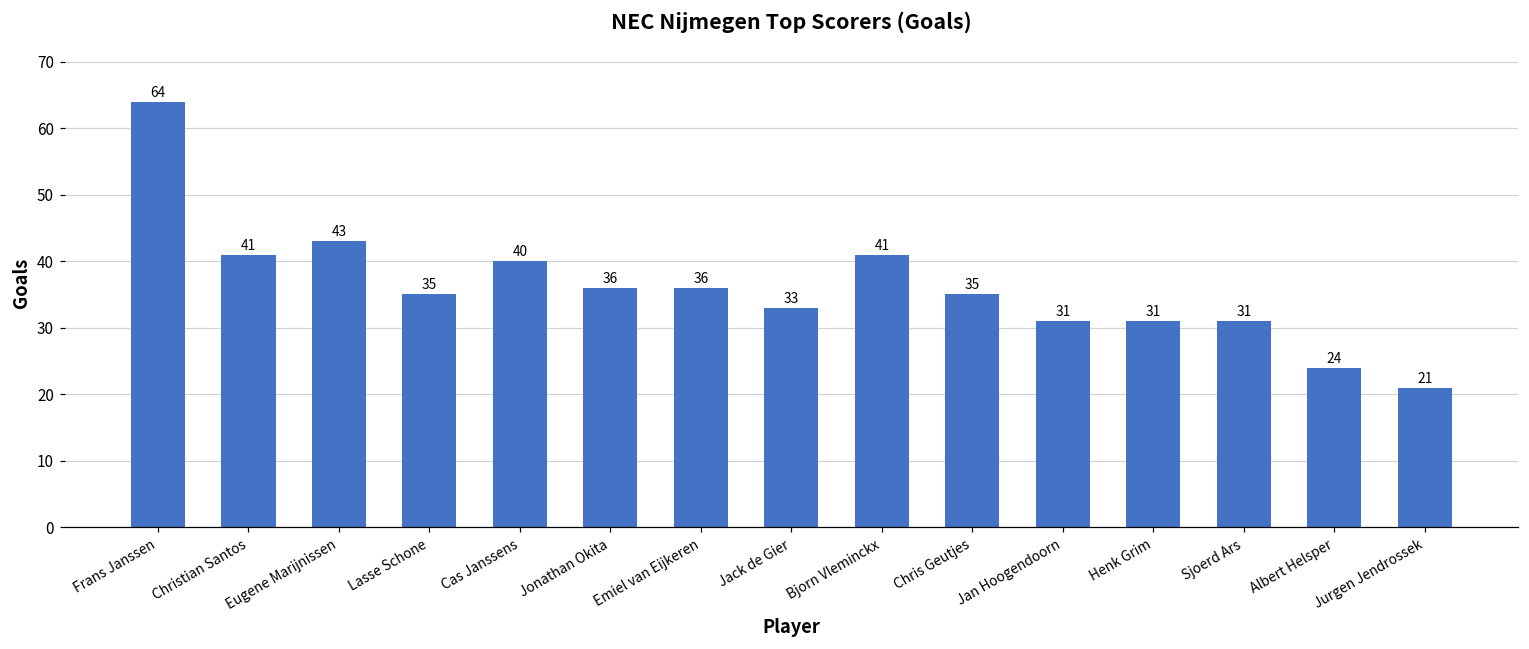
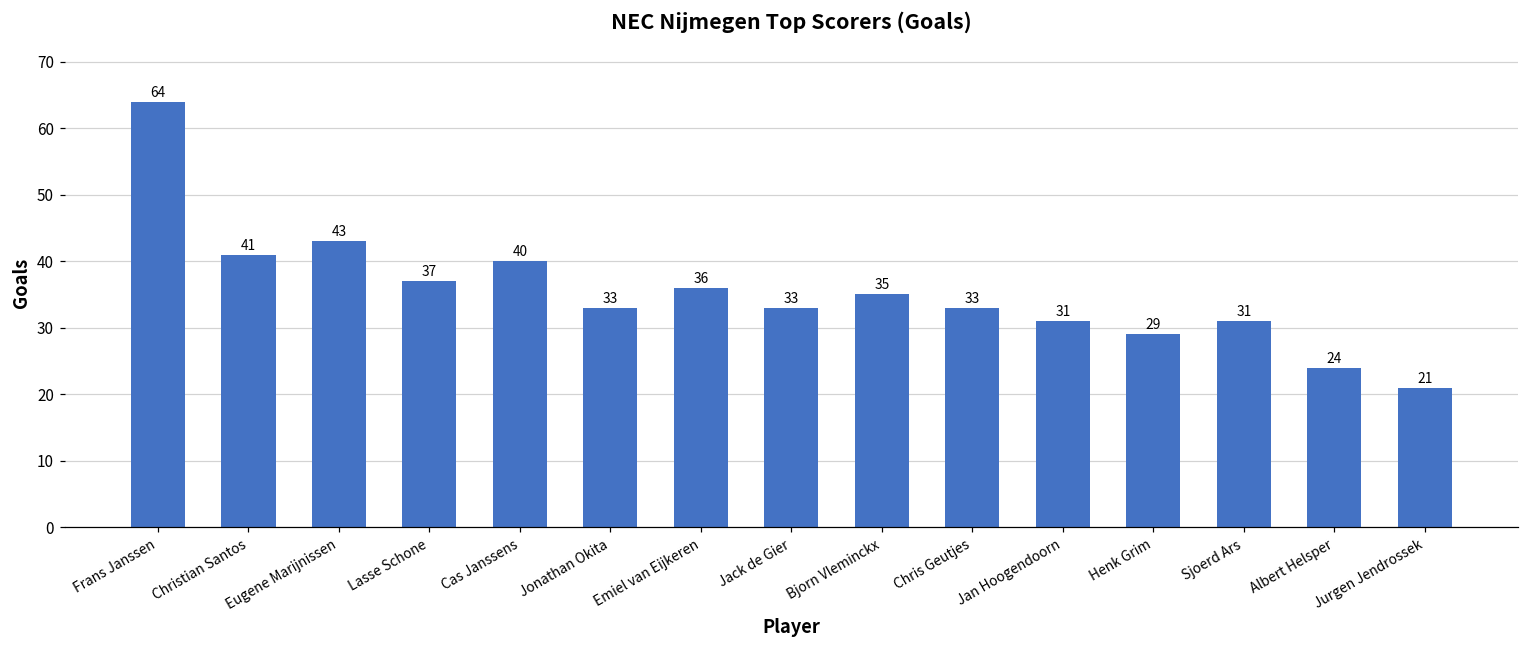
  {
    "Frans Janssen": 64,
    "Christian Santos": 41,
    "Eugene Marijnissen": 43,
-   "Lasse Schone": 35,
+   "Lasse Schone": 37,
    "Cas Janssens": 40,
-   "Jonathan Okita": 36,
+   "Jonathan Okita": 33,
    "Emiel van Eijkeren": 36,
    "Jack de Gier": 33,
-   "Bjorn Vleminckx": 41,
-   "Chris Geutjes": 35,
+   "Bjorn Vleminckx": 35,
+   "Chris Geutjes": 33,
    "Jan Hoogendoorn": 31,
-   "Henk Grim": 31,
+   "Henk Grim": 29,
    "Sjoerd Ars": 31,
    "Albert Helsper": 24,
    "Jurgen Jendrossek": 21
  }
